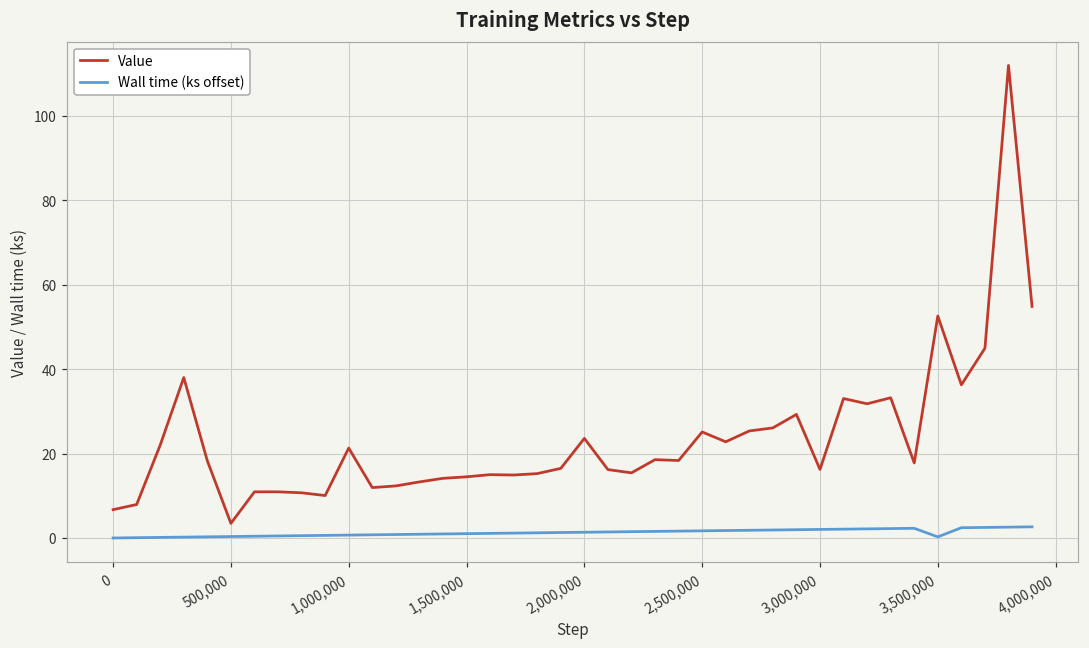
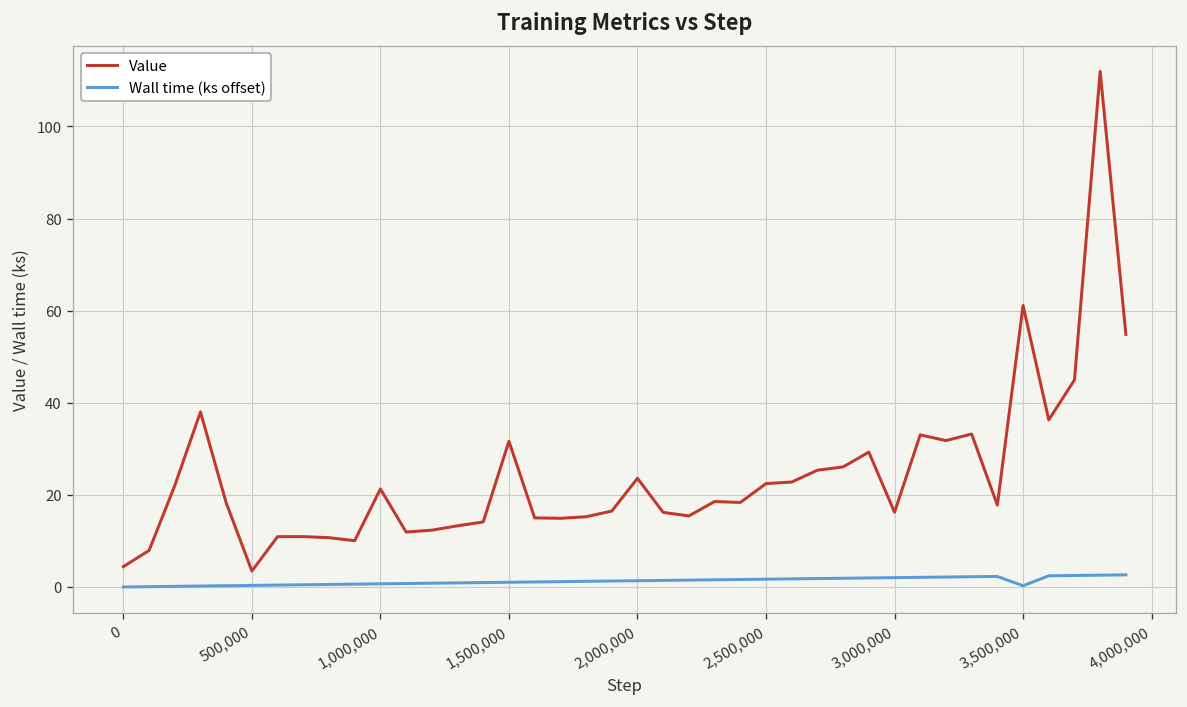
  {
    "Value": {
-     "0": 7,
+     "0": 4,
      "500,000": 3,
      "1,000,000": 21,
-     "1,500,000": 14,
+     "1,500,000": 32,
      "2,000,000": 24,
-     "2,500,000": 25,
+     "2,500,000": 22,
      "3,000,000": 16,
-     "3,500,000": 53
+     "3,500,000": 61
    },
    "Wall time (ks offset)": {
      "0": 0,
      "500,000": 0,
      "1,000,000": 1,
      "1,500,000": 1,
      "2,000,000": 1,
      "2,500,000": 2,
      "3,000,000": 2,
      "3,500,000": 0
    }
  }
